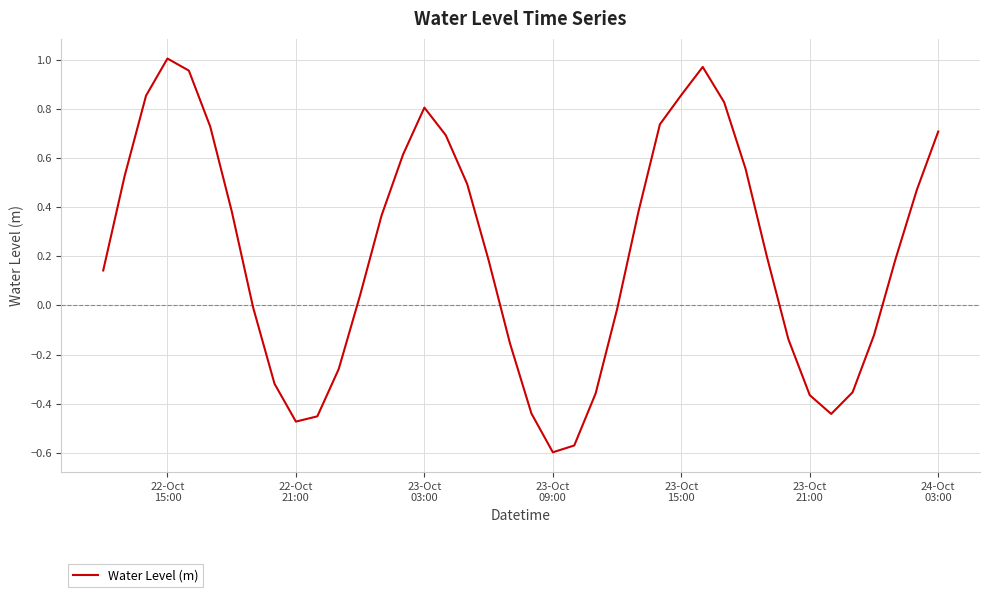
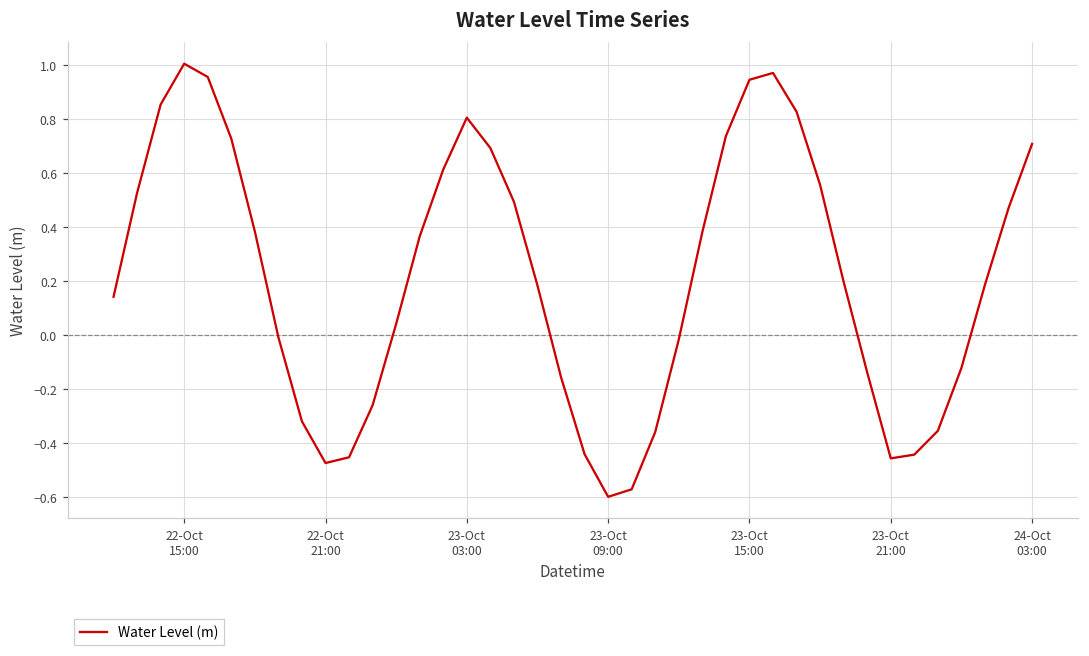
  {
    "22-Oct 15:00": 1.01,
    "22-Oct 21:00": -0.47,
    "23-Oct 03:00": 0.81,
    "23-Oct 09:00": -0.60,
-   "23-Oct 15:00": 0.86,
-   "23-Oct 21:00": -0.37,
+   "23-Oct 15:00": 0.95,
+   "23-Oct 21:00": -0.46,
    "24-Oct 03:00": 0.71
  }
